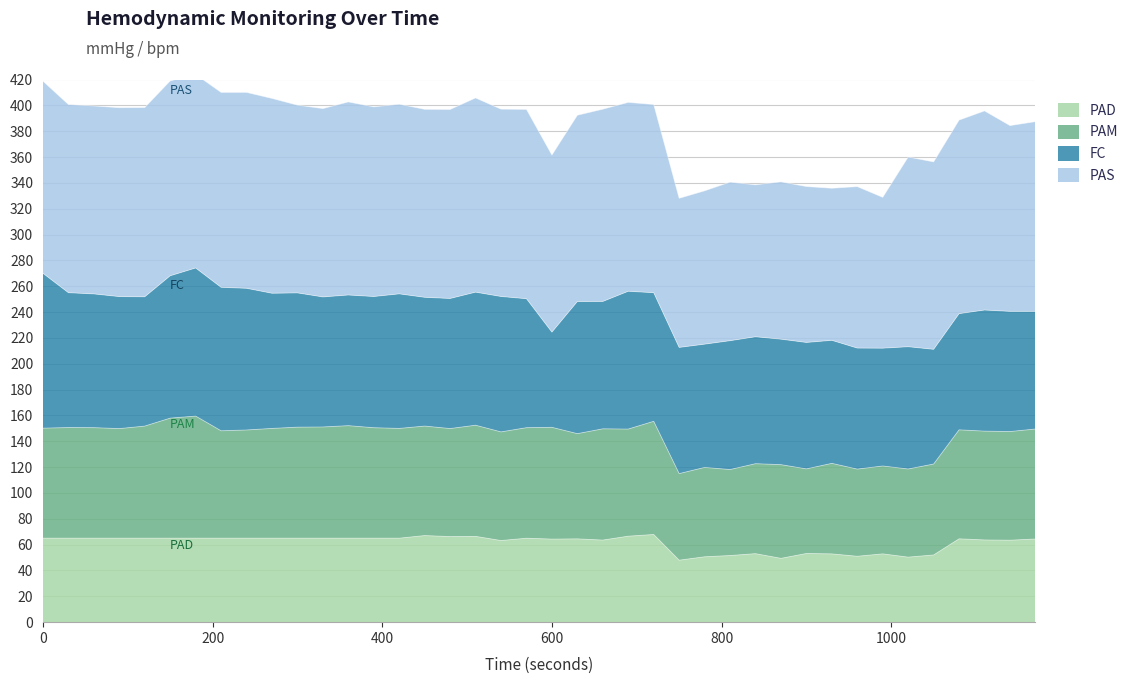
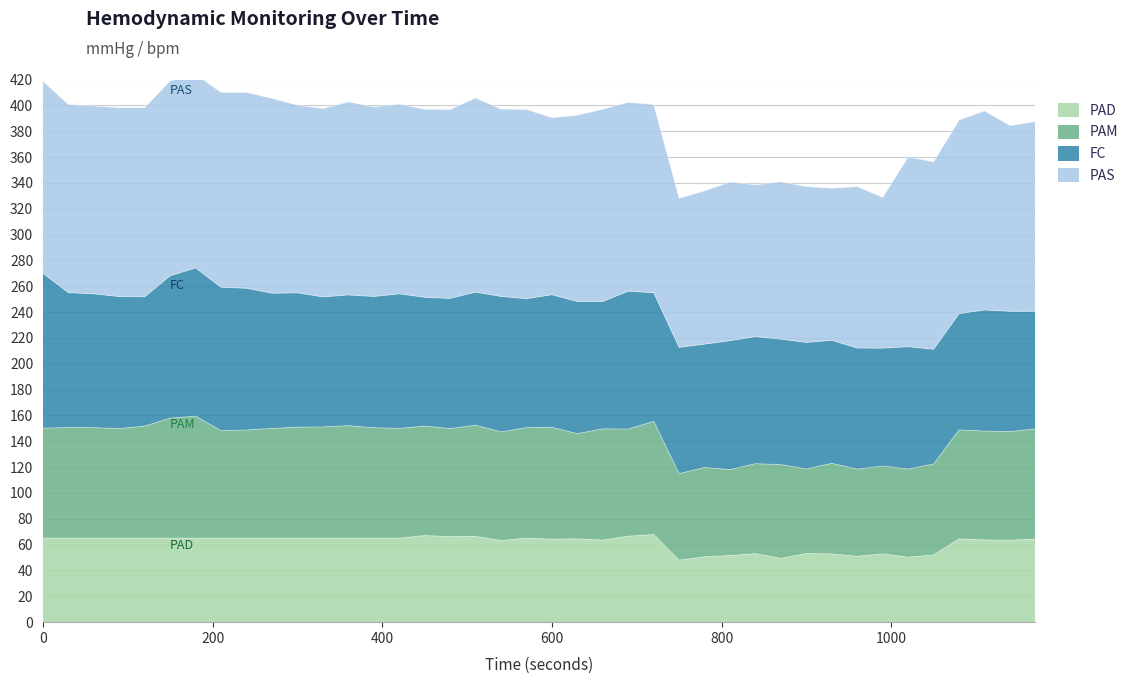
  {
    "PAD": {
      "0": 65,
      "600": 64
    },
    "PAM": {
      "0": 85,
      "600": 86
    },
    "FC": {
      "0": 120,
-     "600": 74
+     "600": 103
    },
    "PAS": {
      "0": 149,
      "600": 137
    }
  }
